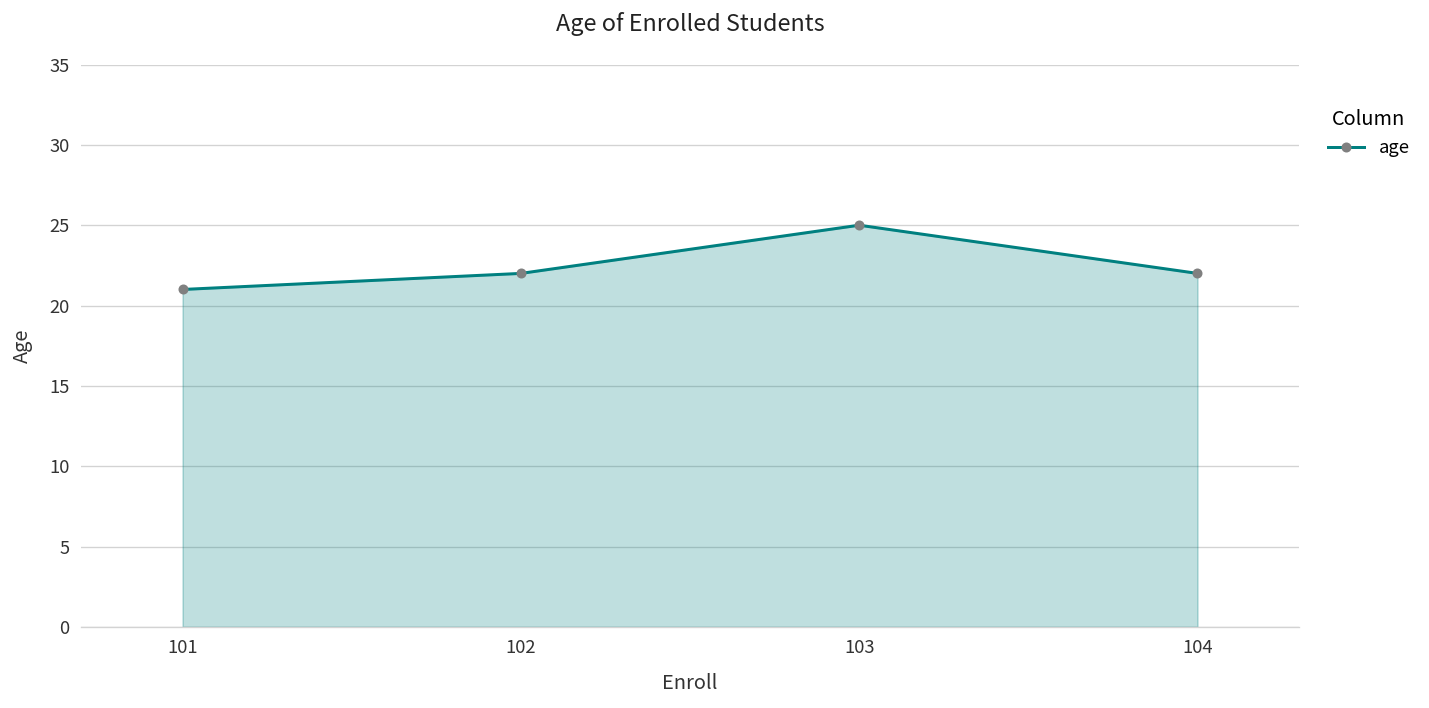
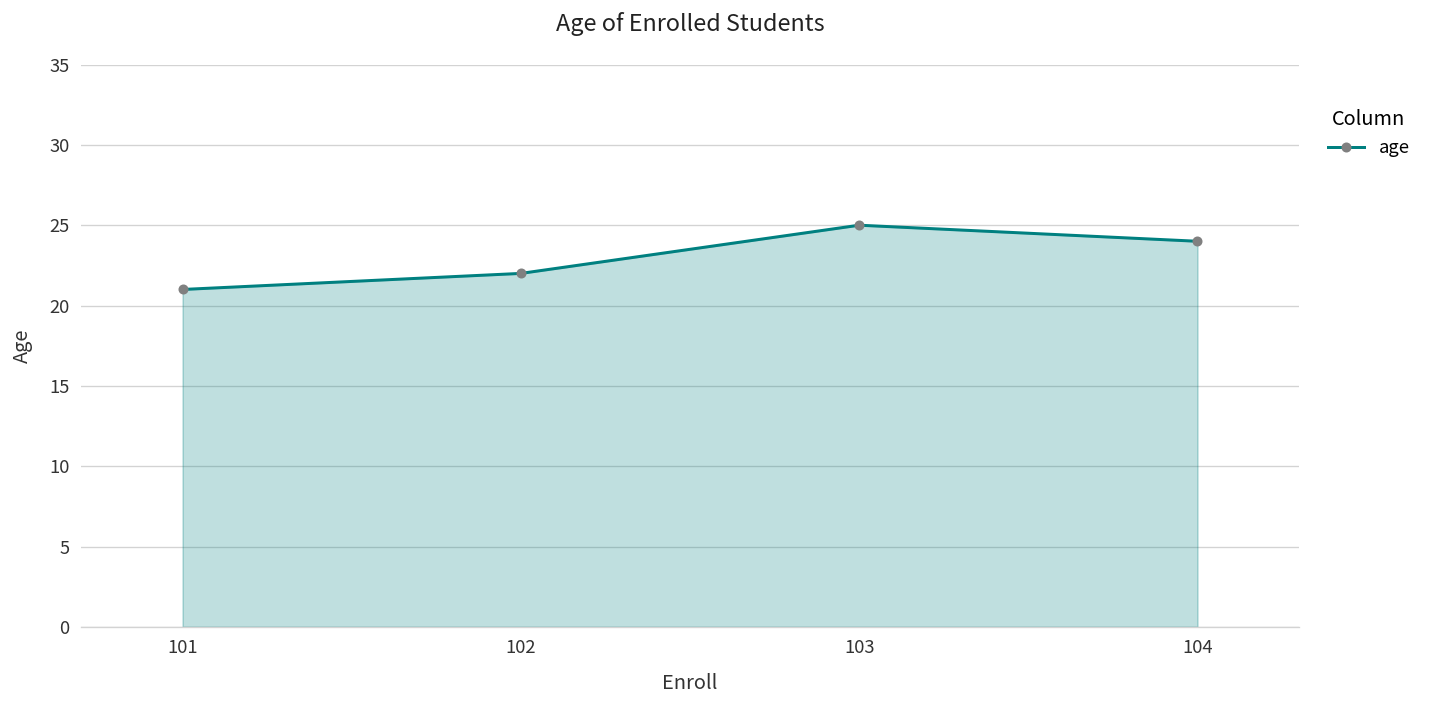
  {
    "101": 21,
    "102": 22,
    "103": 25,
-   "104": 22
+   "104": 24
  }
